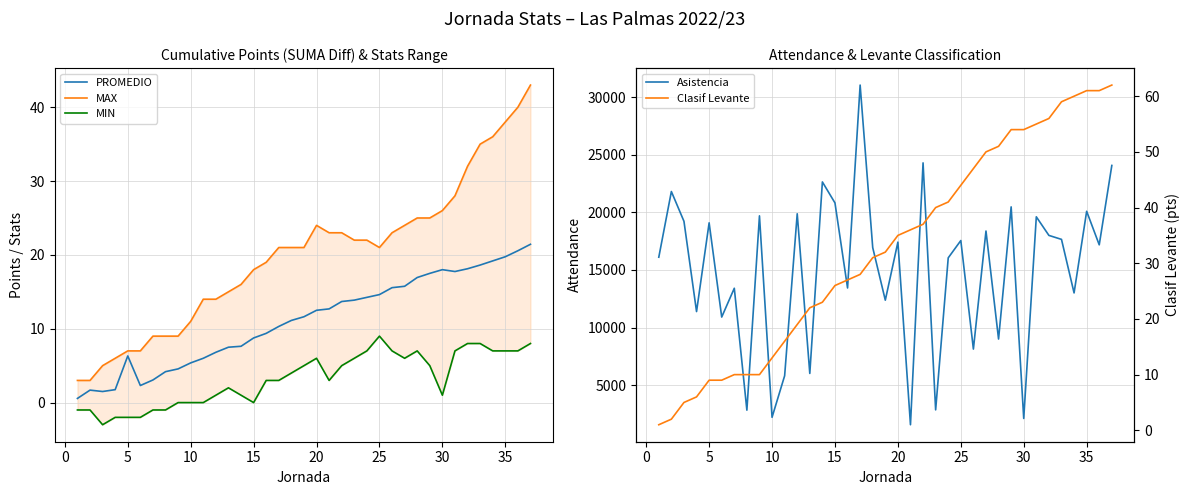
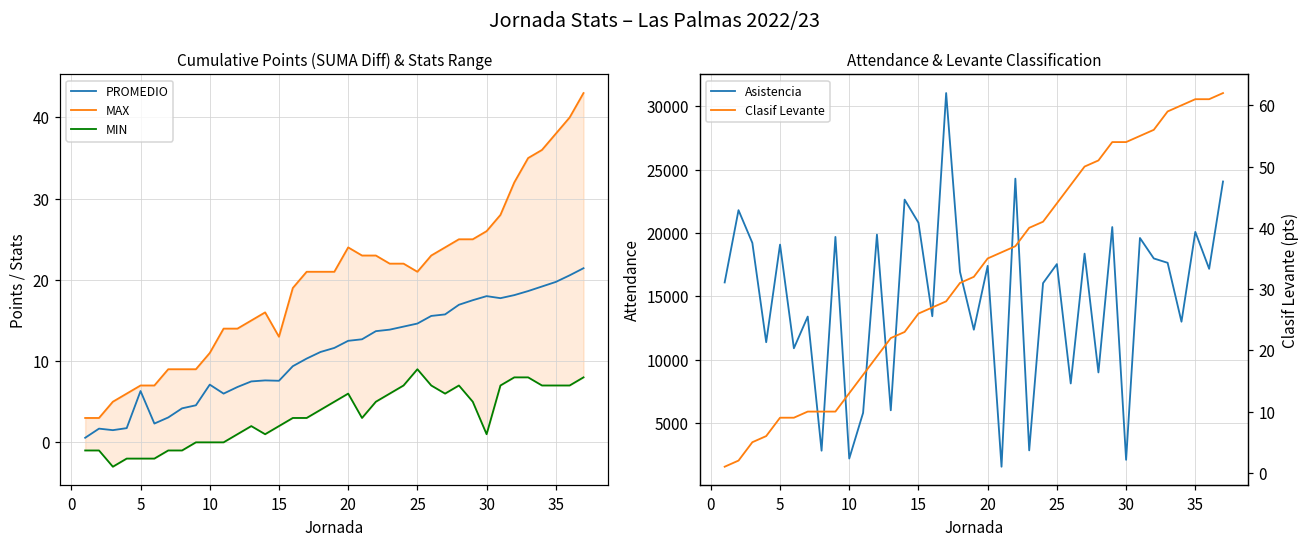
  {
    "Cumulative Points (SUMA Diff) & Stats Range": {
      "PROMEDIO": {
        "5": 6,
-       "10": 5,
-       "15": 9,
+       "10": 7,
+       "15": 8,
        "20": 13,
        "25": 15,
        "30": 18,
        "35": 20
      },
      "MAX": {
        "5": 7,
        "10": 11,
-       "15": 18,
+       "15": 13,
        "20": 24,
        "25": 21,
        "30": 26,
        "35": 38
      },
      "MIN": {
        "5": -2,
        "10": 0,
-       "15": 0,
+       "15": 2,
        "20": 6,
        "25": 9,
        "30": 1,
        "35": 7
      }
    }
  }
